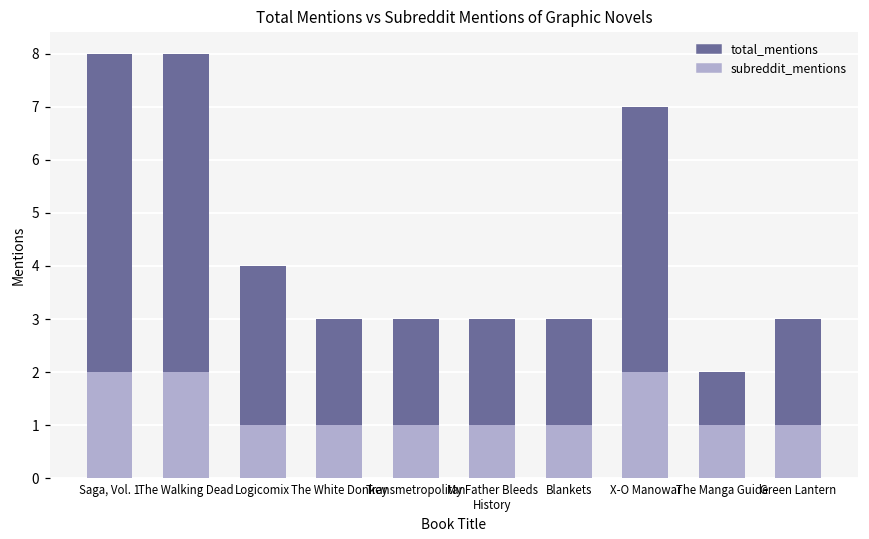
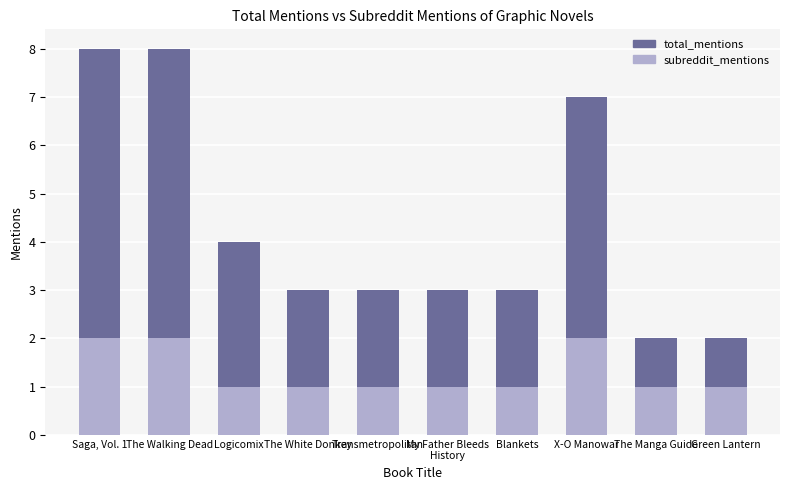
  {
    "total_mentions": {
      "Saga, Vol. 1": 8,
      "The Walking Dead": 8,
      "Logicomix": 4,
      "My Father Bleeds History": 3,
      "Blankets": 3,
      "X-O Manowar": 7,
      "The Manga Guide": 2,
-     "Green Lantern": 3
+     "Green Lantern": 2
    }
  }
